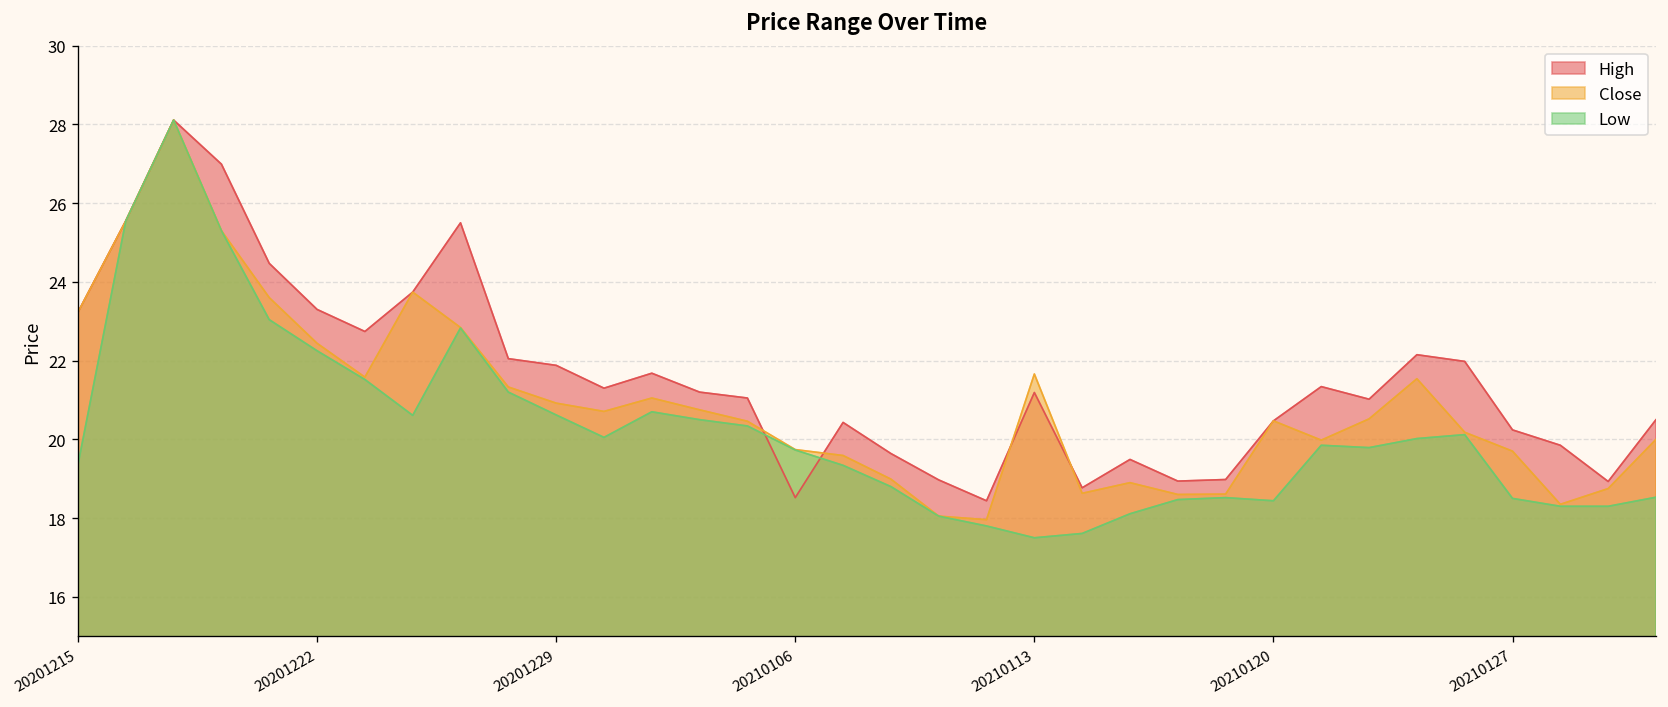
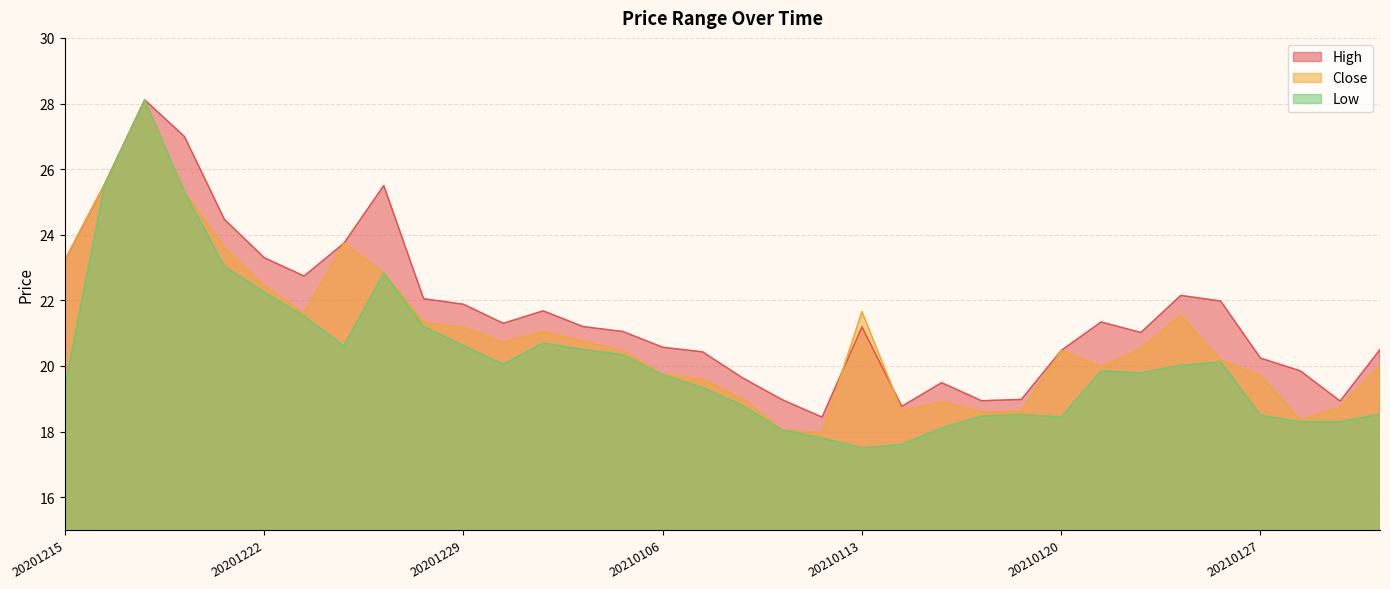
  {
    "High": {
      "20201222": 23.3,
      "20201229": 21.9,
-     "20210106": 18.5,
+     "20210106": 20.6,
      "20210113": 21.2,
      "20210127": 20.2
    },
    "Close": {
      "20201222": 22.4,
-     "20201229": 20.9,
+     "20201229": 21.2,
      "20210113": 21.7,
      "20210127": 19.7
    },
    "Low": {
      "20201215": 19.4,
      "20201222": 22.3,
      "20201229": 20.6,
      "20210113": 17.5,
      "20210120": 18.4,
      "20210127": 18.5
    }
  }
